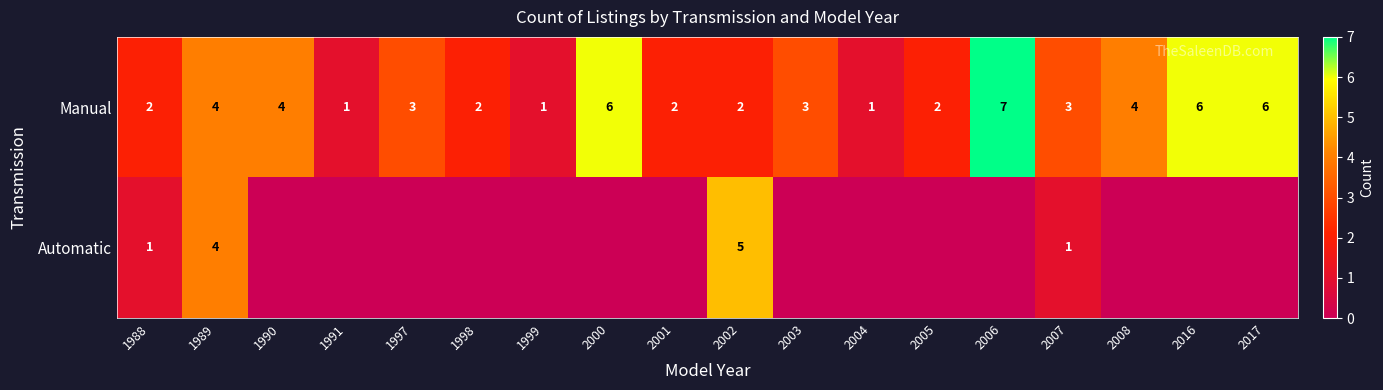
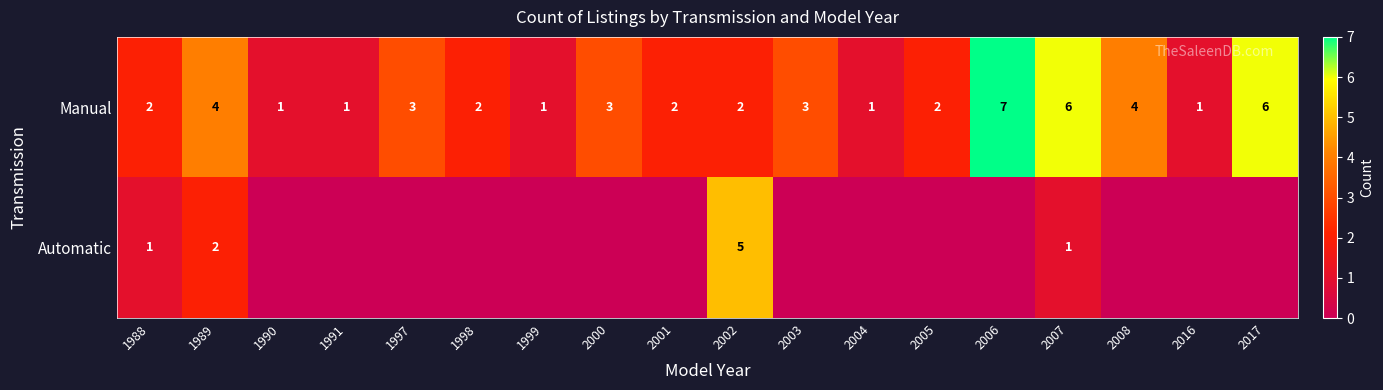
  {
    "Manual": {
      "1988": 2,
      "1989": 4,
-     "1990": 4,
+     "1990": 1,
      "1991": 1,
      "1997": 3,
      "1998": 2,
      "1999": 1,
-     "2000": 6,
+     "2000": 3,
      "2001": 2,
      "2002": 2,
      "2003": 3,
      "2004": 1,
      "2005": 2,
      "2006": 7,
-     "2007": 3,
+     "2007": 6,
      "2008": 4,
-     "2016": 6,
+     "2016": 1,
      "2017": 6
    },
    "Automatic": {
      "1988": 1,
-     "1989": 4,
+     "1989": 2,
      "2002": 5,
      "2007": 1
    }
  }
